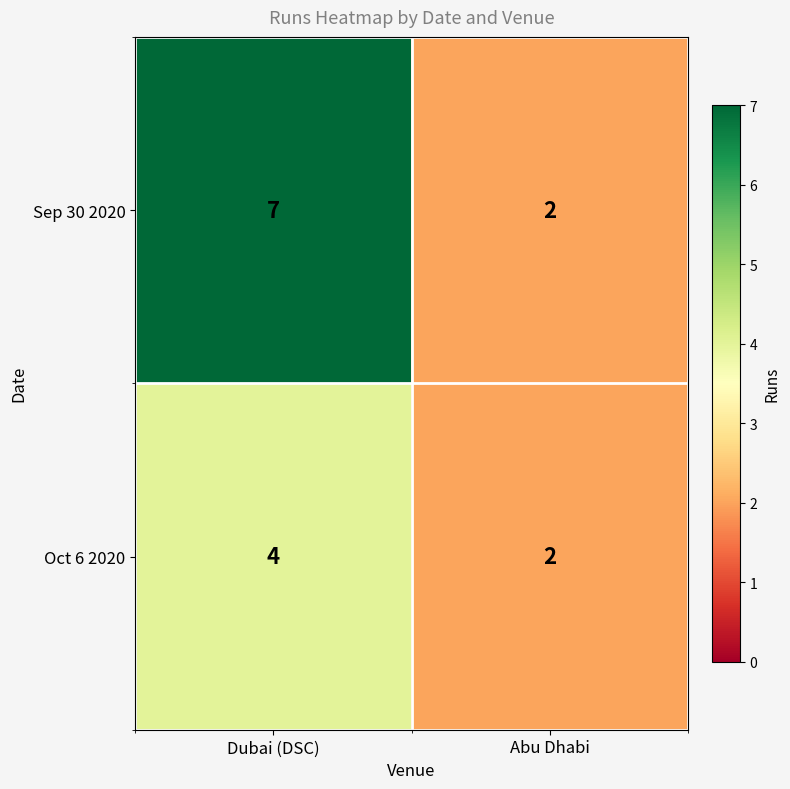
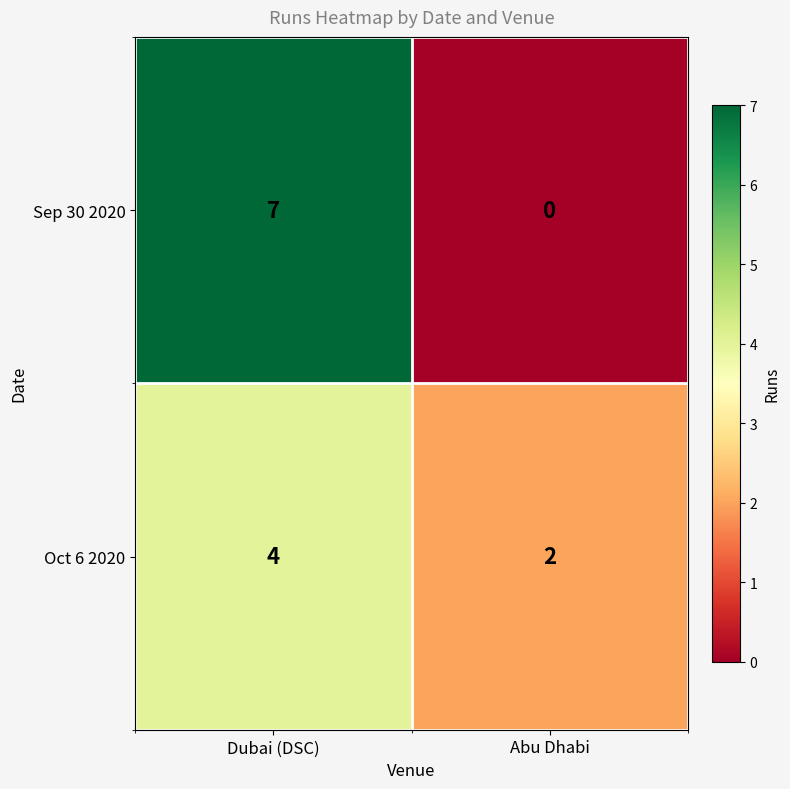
  {
    "Sep 30 2020": {
      "Dubai (DSC)": 7,
-     "Abu Dhabi": 2
+     "Abu Dhabi": 0
    },
    "Oct 6 2020": {
      "Dubai (DSC)": 4,
      "Abu Dhabi": 2
    }
  }
